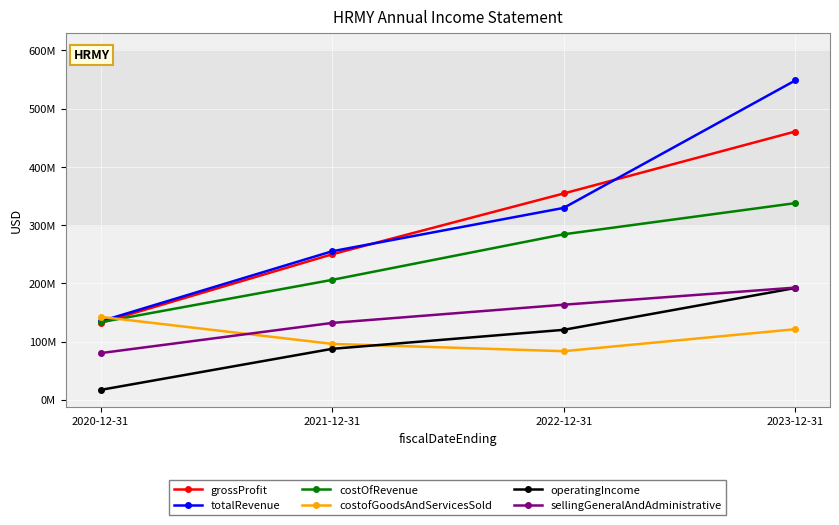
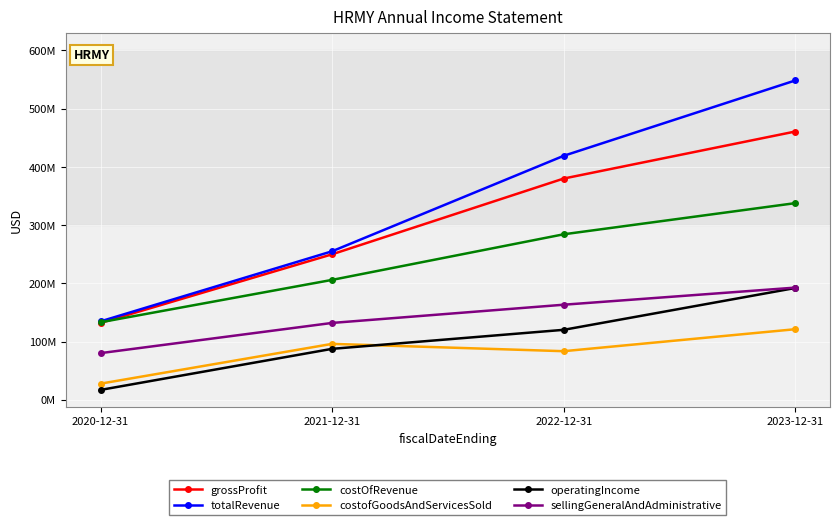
  {
    "grossProfit": {
      "2021-12-31": 250000000,
-     "2022-12-31": 350000000,
+     "2022-12-31": 380000000,
      "2023-12-31": 460000000
    },
    "totalRevenue": {
      "2021-12-31": 260000000,
-     "2022-12-31": 330000000,
+     "2022-12-31": 420000000,
      "2023-12-31": 550000000
    },
    "costOfRevenue": {
      "2021-12-31": 210000000,
      "2022-12-31": 280000000,
      "2023-12-31": 340000000
    },
    "costofGoodsAndServicesSold": {
-     "2020-12-31": 140000000,
+     "2020-12-31": 30000000,
      "2021-12-31": 100000000,
      "2022-12-31": 80000000,
      "2023-12-31": 120000000
    },
    "operatingIncome": {
      "2020-12-31": 20000000,
      "2021-12-31": 90000000,
      "2022-12-31": 120000000
    },
    "sellingGeneralAndAdministrative": {
      "2020-12-31": 80000000,
      "2021-12-31": 130000000,
      "2022-12-31": 160000000
    }
  }
